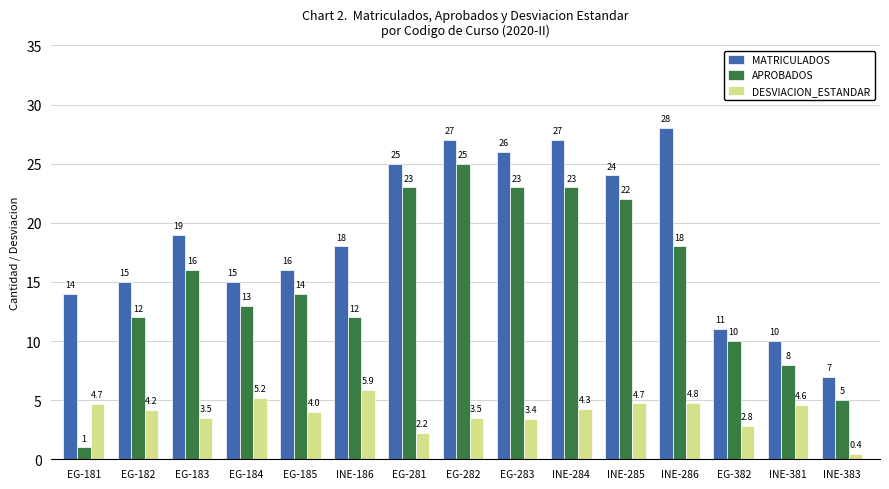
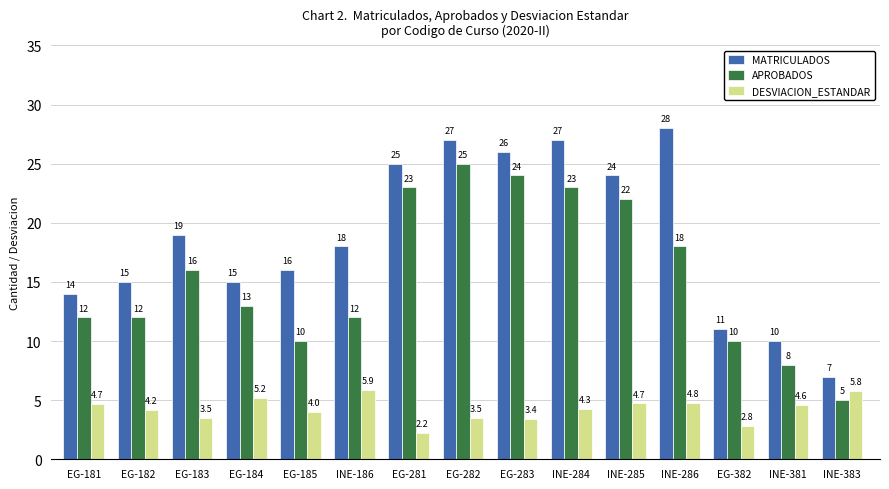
  {
    "MATRICULADOS": {
      "EG-181": 14,
      "EG-182": 15,
      "EG-183": 19,
      "EG-184": 15,
      "EG-185": 16,
      "INE-186": 18,
      "EG-281": 25,
      "EG-282": 27,
      "EG-283": 26,
      "INE-284": 27,
      "INE-285": 24,
      "INE-286": 28,
      "EG-382": 11,
      "INE-381": 10,
      "INE-383": 7
    },
    "APROBADOS": {
-     "EG-181": 1,
+     "EG-181": 12,
      "EG-182": 12,
      "EG-183": 16,
      "EG-184": 13,
-     "EG-185": 14,
+     "EG-185": 10,
      "INE-186": 12,
      "EG-281": 23,
      "EG-282": 25,
-     "EG-283": 23,
+     "EG-283": 24,
      "INE-284": 23,
      "INE-285": 22,
      "INE-286": 18,
      "EG-382": 10,
      "INE-381": 8,
      "INE-383": 5
    },
    "DESVIACION_ESTANDAR": {
      "EG-181": 4.7,
      "EG-182": 4.2,
      "EG-183": 3.5,
      "EG-184": 5.2,
      "EG-185": 4.0,
      "INE-186": 5.9,
      "EG-281": 2.2,
      "EG-282": 3.5,
      "EG-283": 3.4,
      "INE-284": 4.3,
      "INE-285": 4.7,
      "INE-286": 4.8,
      "EG-382": 2.8,
      "INE-381": 4.6,
-     "INE-383": 0.4
+     "INE-383": 5.8
    }
  }
